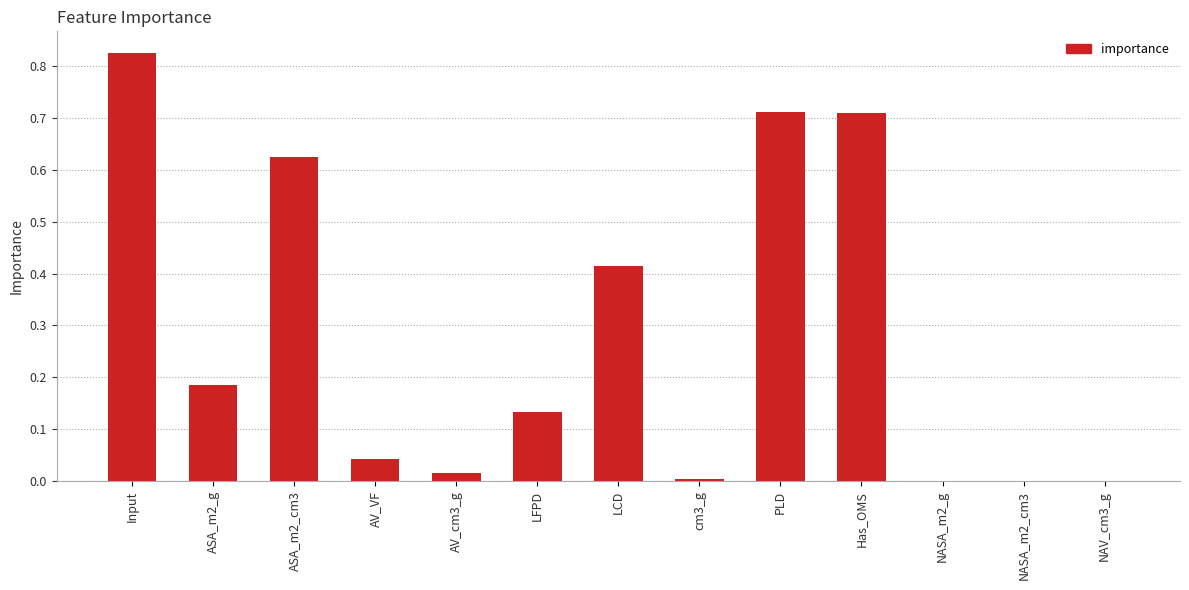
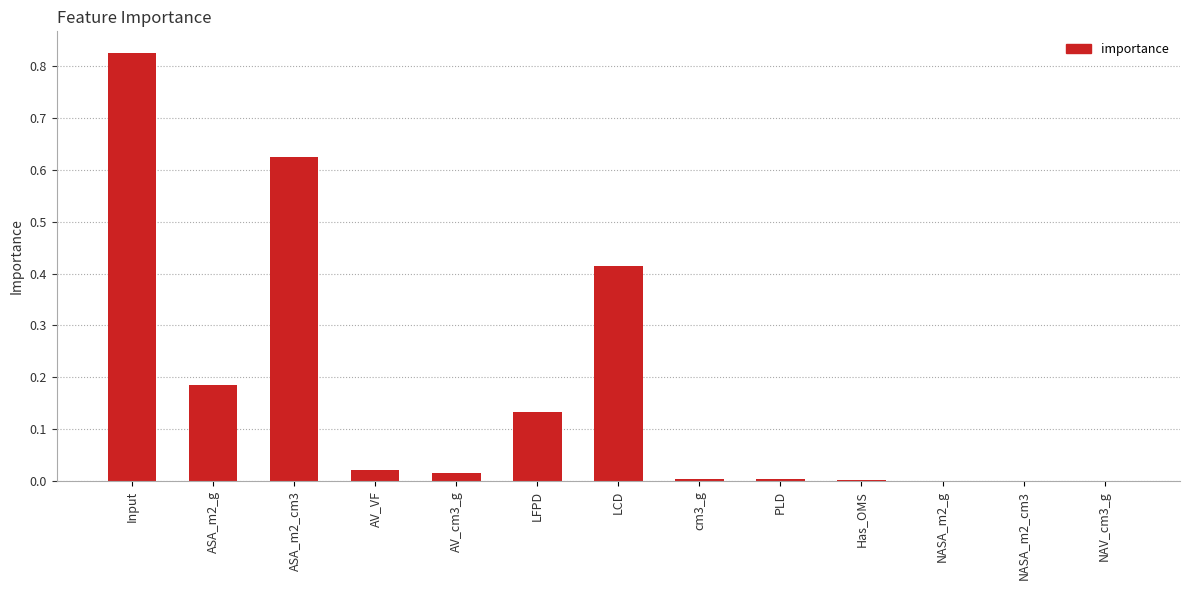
  {
    "Input": 0.83,
    "ASA_m2_g": 0.18,
    "ASA_m2_cm3": 0.62,
-   "AV_VF": 0.04,
+   "AV_VF": 0.02,
    "AV_cm3_g": 0.02,
    "LFPD": 0.13,
    "LCD": 0.41,
    "cm3_g": 0.00,
-   "PLD": 0.71,
-   "Has_OMS": 0.71
+   "PLD": 0.00,
+   "Has_OMS": 0.00
  }
